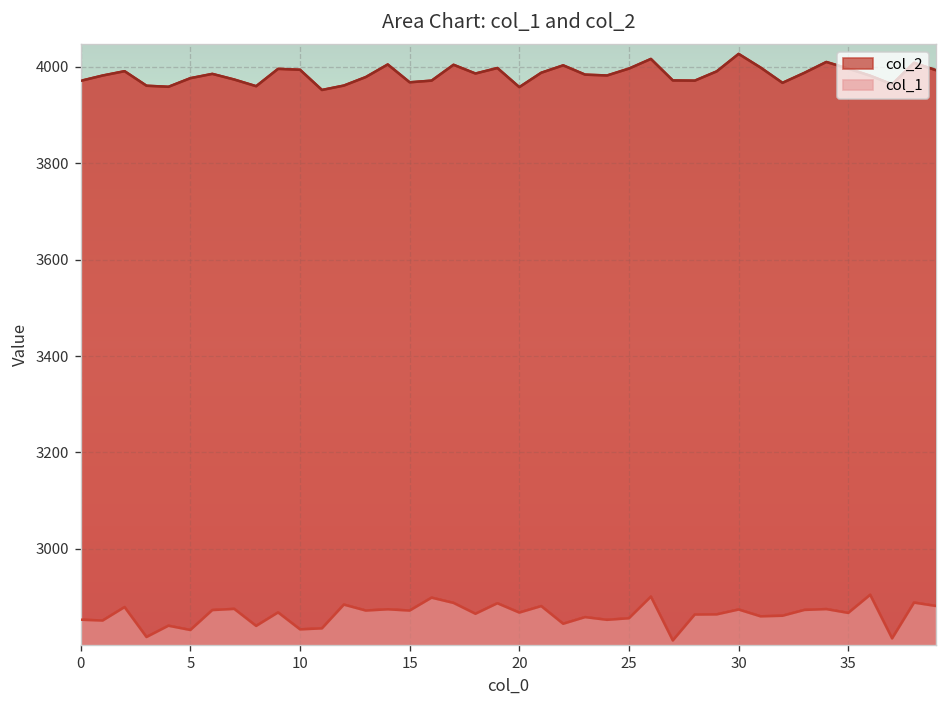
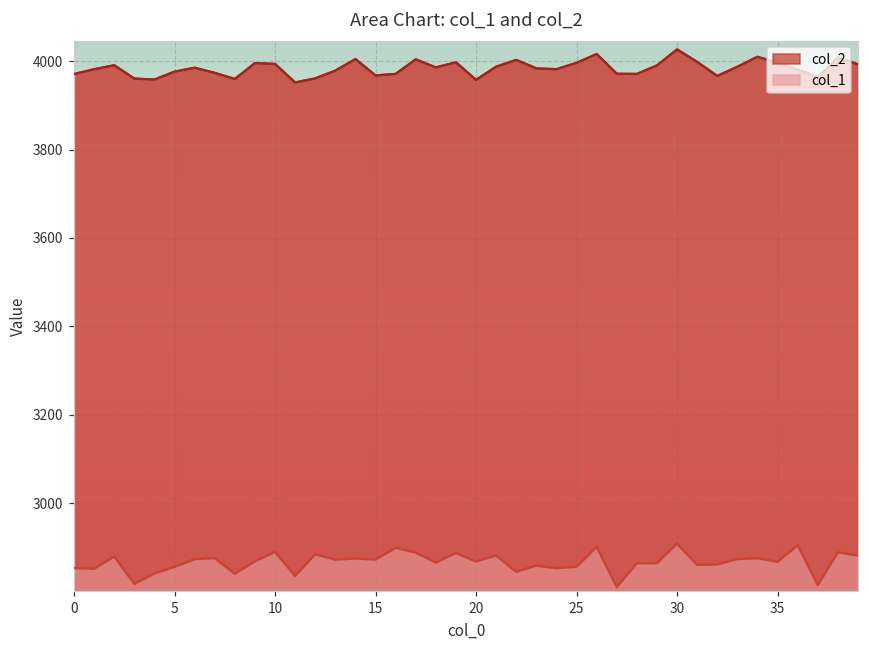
  {
    "col_1": {
      "0": 2850,
-     "5": 2830,
-     "10": 2830,
+     "5": 2860,
+     "10": 2890,
      "15": 2870,
      "20": 2870,
      "25": 2860,
-     "30": 2870,
+     "30": 2910,
      "35": 2870
    }
  }
